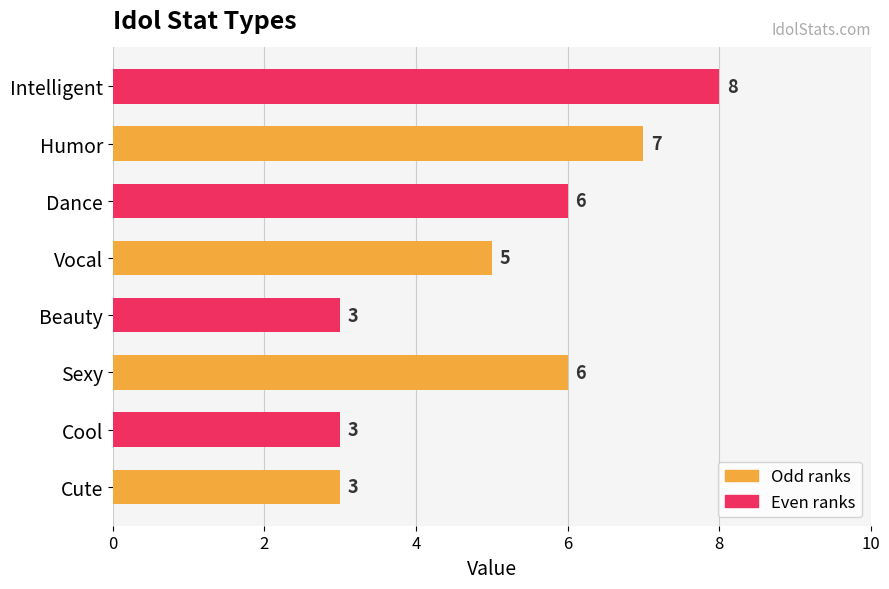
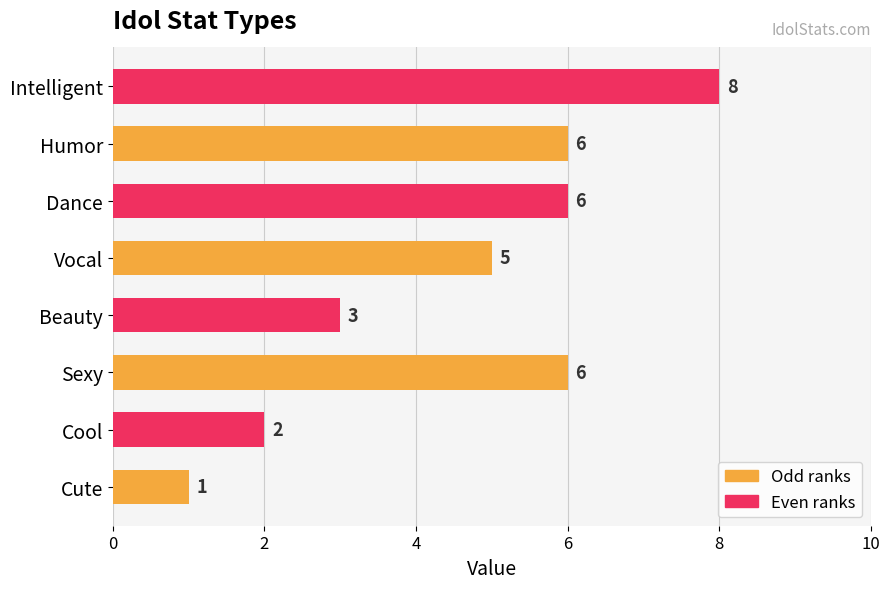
  {
    "Intelligent": 8,
-   "Humor": 7,
+   "Humor": 6,
    "Dance": 6,
    "Vocal": 5,
    "Beauty": 3,
    "Sexy": 6,
-   "Cool": 3,
-   "Cute": 3
+   "Cool": 2,
+   "Cute": 1
  }
